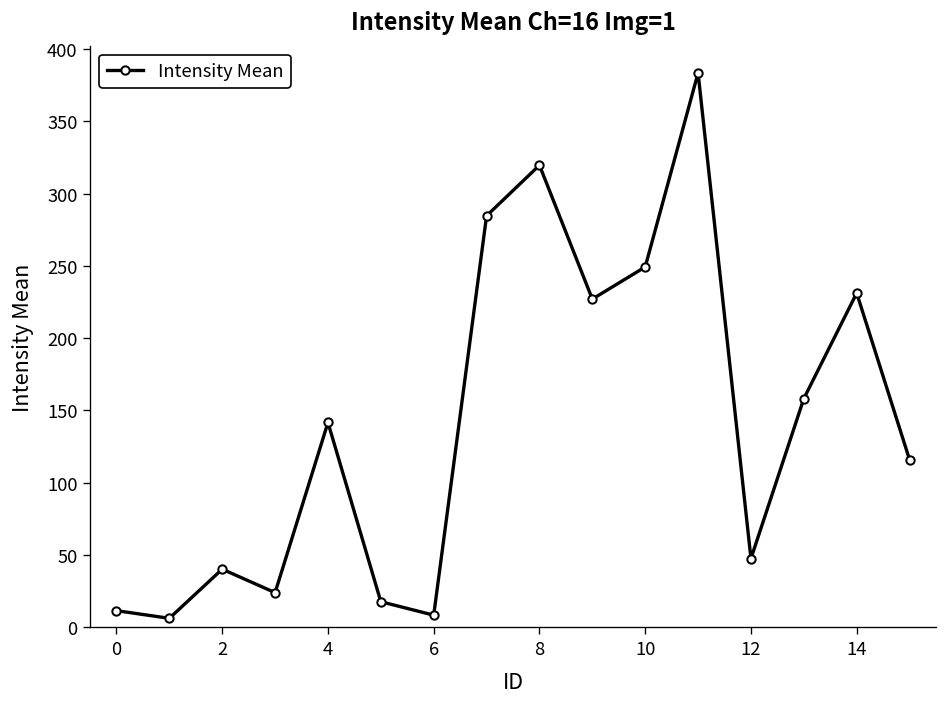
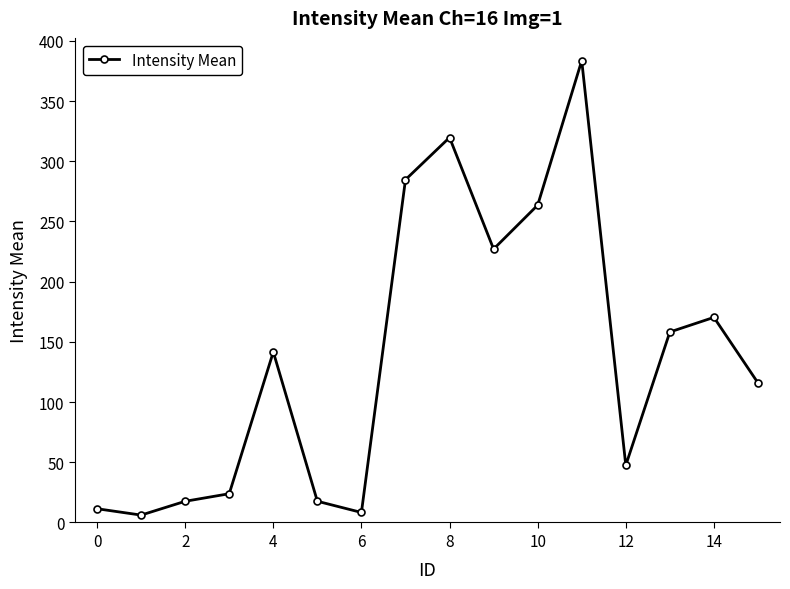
  {
    "0": 11,
-   "2": 40,
+   "2": 18,
    "4": 142,
    "6": 8,
    "8": 320,
-   "10": 249,
+   "10": 264,
    "12": 47,
-   "14": 231
+   "14": 170
  }
